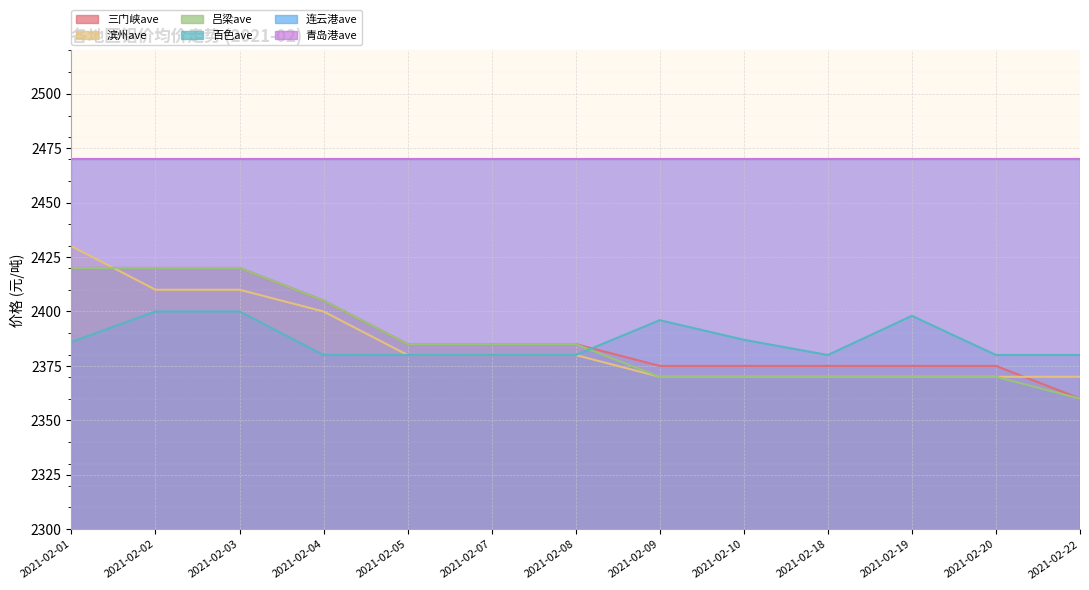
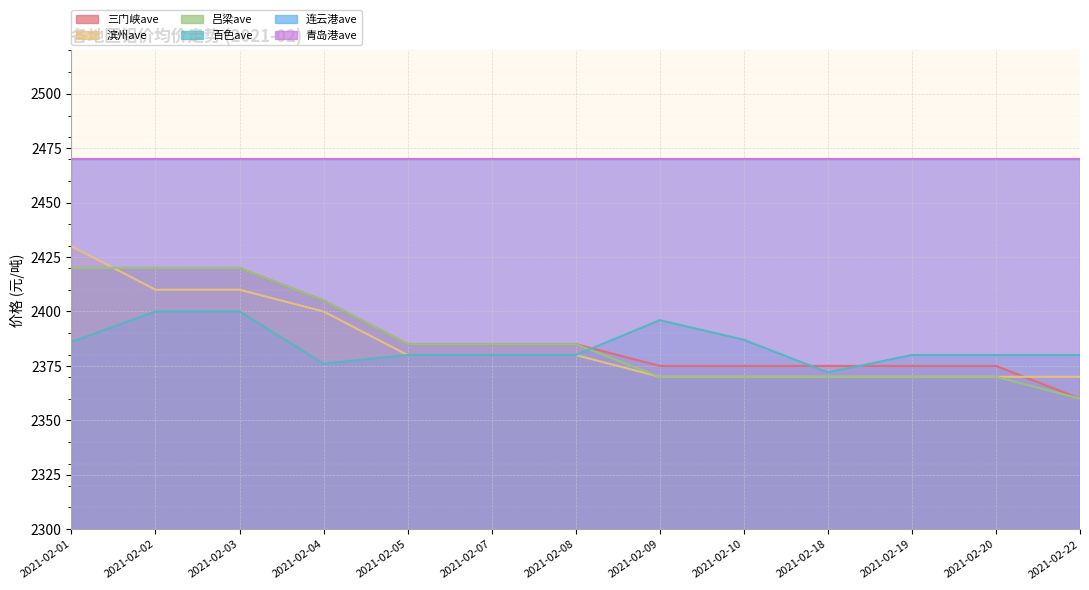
  {
    "百色ave": {
      "2021-02-01": 2386,
      "2021-02-02": 2400,
      "2021-02-03": 2400,
-     "2021-02-04": 2380,
+     "2021-02-04": 2376,
      "2021-02-09": 2396,
      "2021-02-10": 2387,
-     "2021-02-18": 2380,
-     "2021-02-19": 2398,
+     "2021-02-18": 2372,
+     "2021-02-19": 2380,
      "2021-02-20": 2380,
      "2021-02-22": 2380
    },
    "青岛港ave": {
      "2021-02-01": 2470,
      "2021-02-02": 2470,
      "2021-02-03": 2470,
      "2021-02-04": 2470,
      "2021-02-05": 2470,
      "2021-02-07": 2470,
      "2021-02-08": 2470,
      "2021-02-09": 2470,
      "2021-02-10": 2470,
      "2021-02-18": 2470,
      "2021-02-19": 2470,
      "2021-02-20": 2470,
      "2021-02-22": 2470
    }
  }
